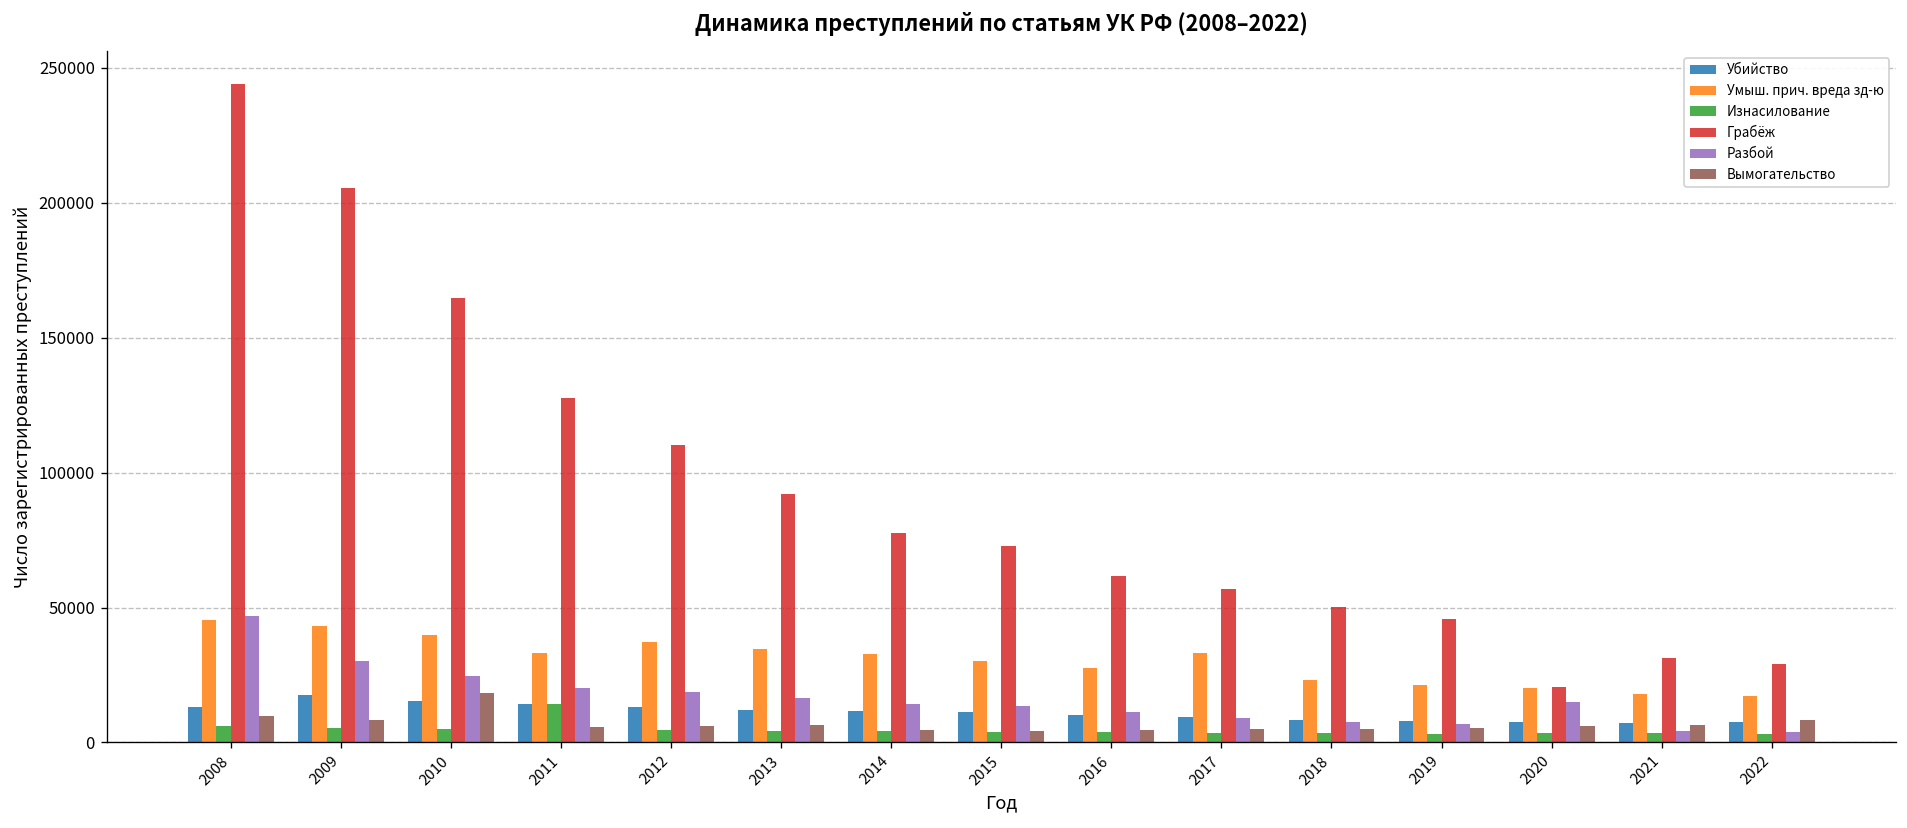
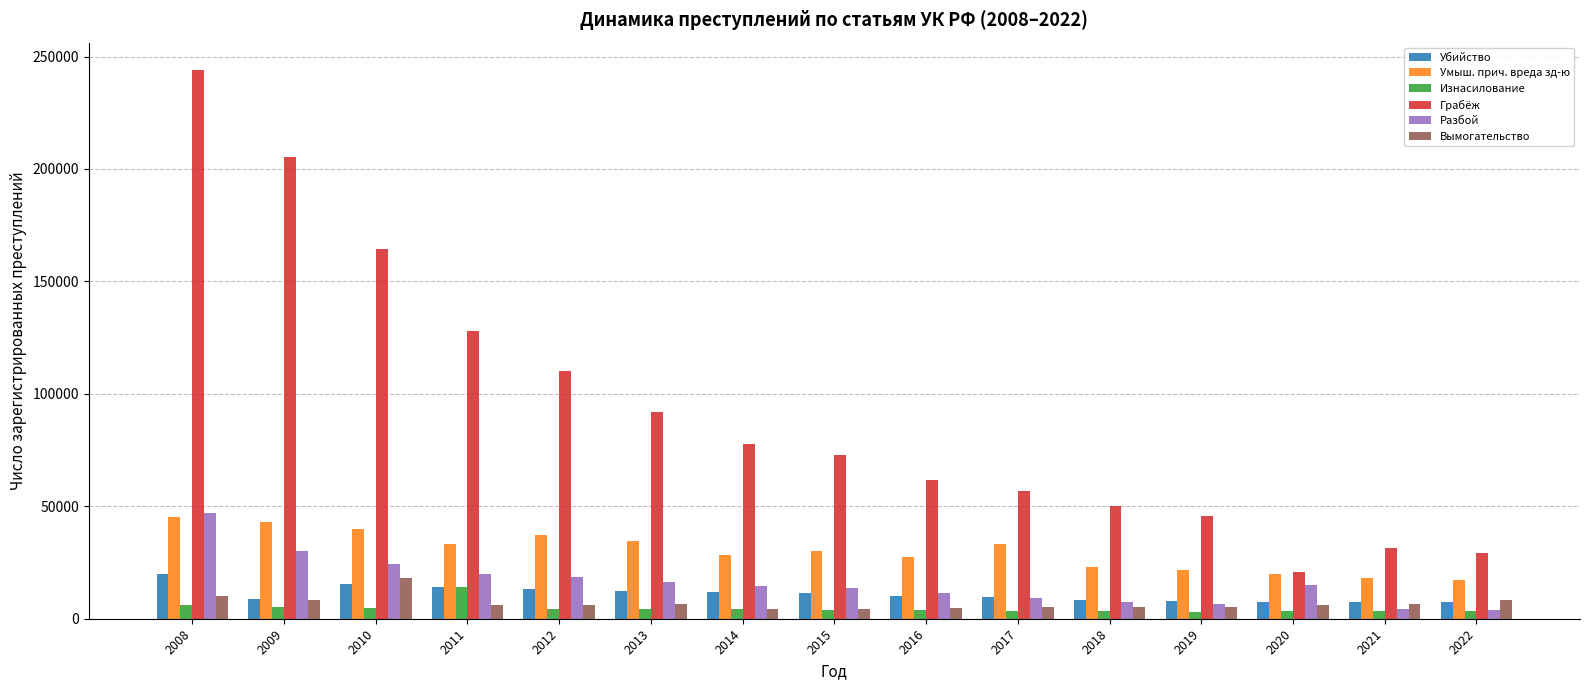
  {
    "Убийство": {
-     "2008": 13000,
-     "2009": 17000,
+     "2008": 20000,
+     "2009": 9000,
      "2010": 15000,
      "2011": 14000,
      "2012": 13000,
      "2013": 12000,
      "2014": 12000,
      "2015": 11000,
      "2016": 10000,
      "2017": 10000,
      "2018": 8000,
      "2019": 8000,
      "2020": 8000,
      "2021": 7000,
      "2022": 8000
    },
    "Умыш. прич. вреда зд-ю": {
      "2008": 45000,
      "2009": 43000,
      "2010": 40000,
      "2011": 33000,
      "2012": 37000,
      "2013": 35000,
-     "2014": 33000,
+     "2014": 28000,
      "2015": 30000,
      "2016": 27000,
      "2017": 33000,
      "2018": 23000,
      "2019": 21000,
      "2020": 20000,
      "2021": 18000,
      "2022": 17000
    },
    "Изнасилование": {
      "2008": 6000,
      "2009": 5000,
      "2010": 5000,
      "2011": 14000,
      "2012": 4000,
      "2013": 4000,
      "2014": 4000,
      "2015": 4000,
      "2016": 4000,
      "2017": 4000,
      "2018": 3000,
      "2019": 3000,
      "2020": 4000,
      "2021": 3000,
      "2022": 3000
    },
    "Грабёж": {
      "2008": 244000,
      "2009": 205000,
      "2010": 165000,
      "2011": 128000,
      "2012": 110000,
      "2013": 92000,
      "2014": 78000,
      "2015": 73000,
      "2016": 62000,
      "2017": 57000,
      "2018": 50000,
      "2019": 46000,
      "2020": 21000,
      "2021": 31000,
      "2022": 29000
    },
    "Разбой": {
      "2008": 47000,
      "2009": 30000,
      "2010": 25000,
      "2011": 20000,
      "2012": 19000,
      "2013": 16000,
      "2014": 14000,
      "2015": 14000,
      "2016": 11000,
      "2017": 9000,
      "2018": 7000,
      "2019": 7000,
      "2020": 15000,
      "2021": 4000,
      "2022": 4000
    },
    "Вымогательство": {
      "2008": 10000,
      "2009": 8000,
      "2010": 18000,
      "2011": 6000,
      "2012": 6000,
      "2013": 7000,
      "2014": 5000,
      "2015": 4000,
      "2016": 5000,
      "2017": 5000,
      "2018": 5000,
      "2019": 5000,
      "2020": 6000,
      "2021": 7000,
      "2022": 8000
    }
  }
